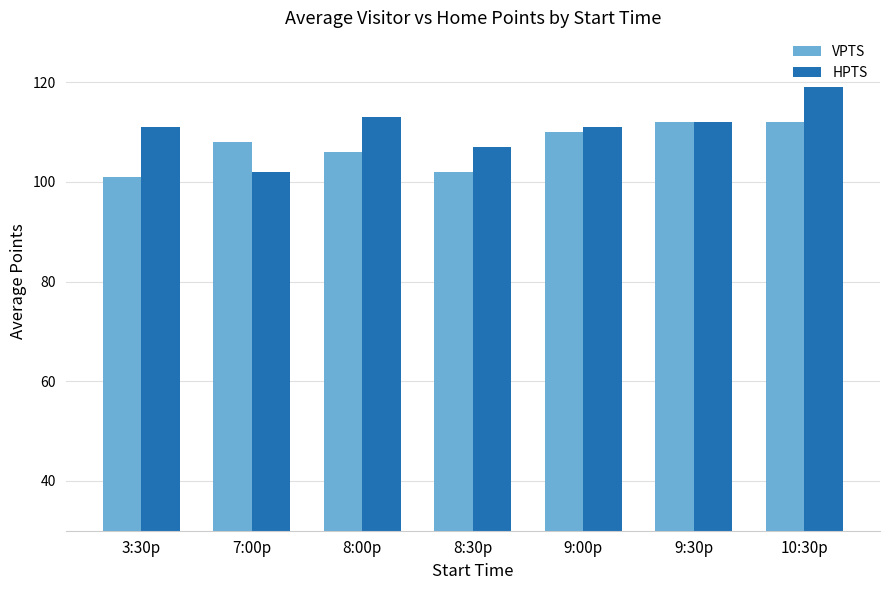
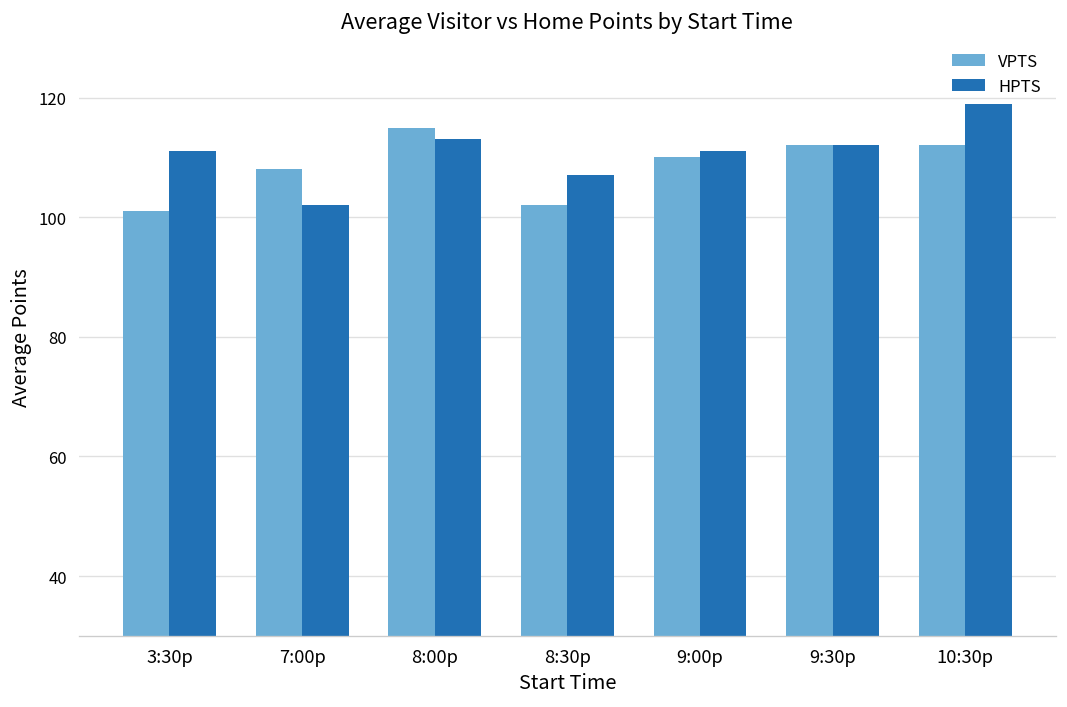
  {
    "VPTS": {
      "3:30p": 101,
      "7:00p": 108,
-     "8:00p": 106,
+     "8:00p": 115,
      "8:30p": 102,
      "9:00p": 110,
      "9:30p": 112,
      "10:30p": 112
    },
    "HPTS": {
      "3:30p": 111,
      "7:00p": 102,
      "8:00p": 113,
      "8:30p": 107,
      "9:00p": 111,
      "9:30p": 112,
      "10:30p": 119
    }
  }
